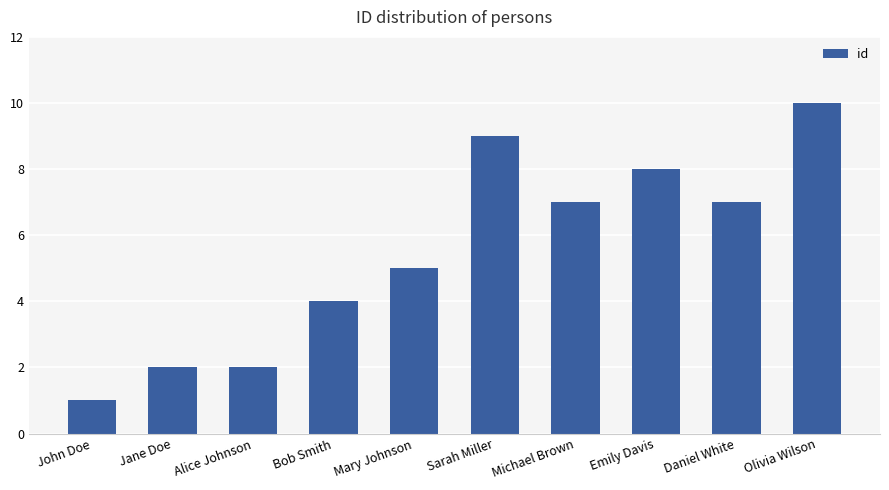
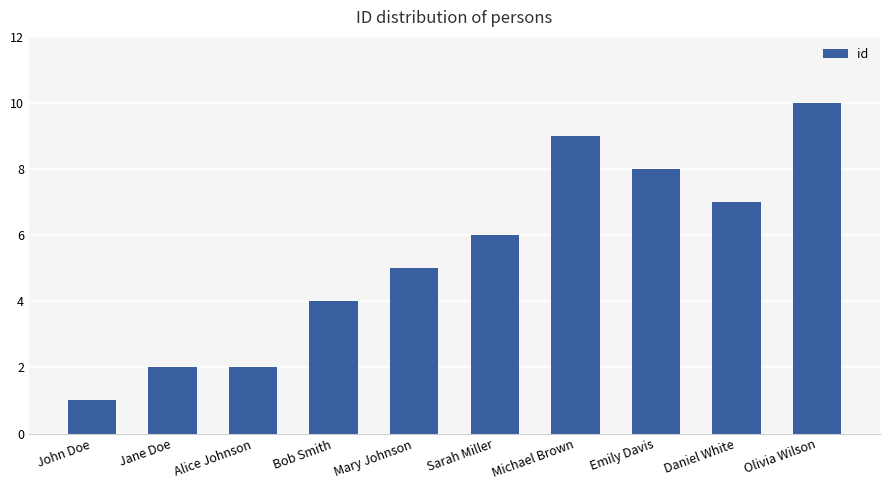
  {
    "John Doe": 1,
    "Jane Doe": 2,
    "Alice Johnson": 2,
    "Bob Smith": 4,
    "Mary Johnson": 5,
-   "Sarah Miller": 9,
-   "Michael Brown": 7,
+   "Sarah Miller": 6,
+   "Michael Brown": 9,
    "Emily Davis": 8,
    "Daniel White": 7,
    "Olivia Wilson": 10
  }
